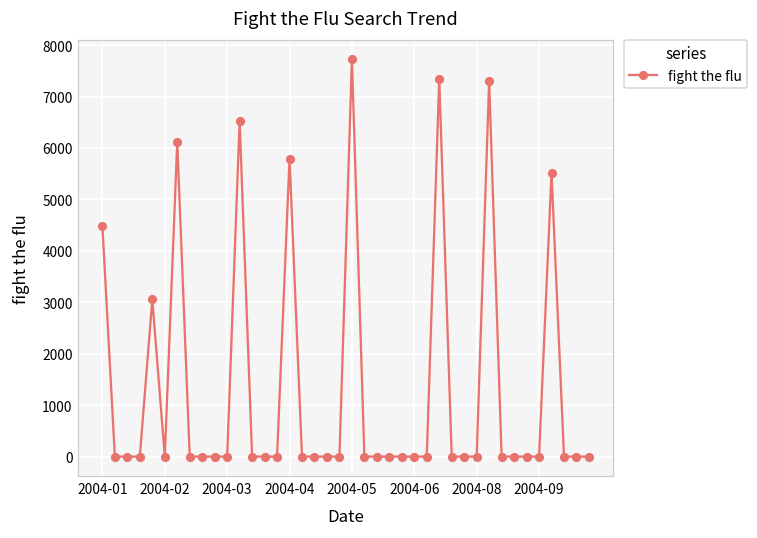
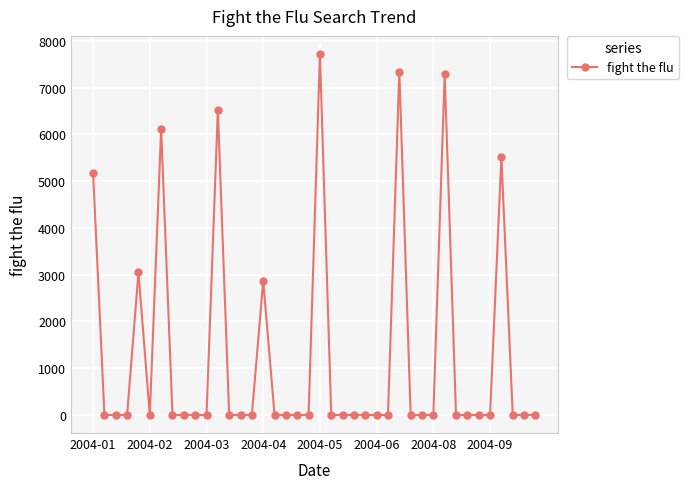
  {
-   "2004-01": 4500,
+   "2004-01": 5200,
    "2004-02": 0,
    "2004-03": 0,
-   "2004-04": 5800,
+   "2004-04": 2900,
    "2004-05": 7700,
    "2004-06": 0,
    "2004-08": 0,
    "2004-09": 0
  }
